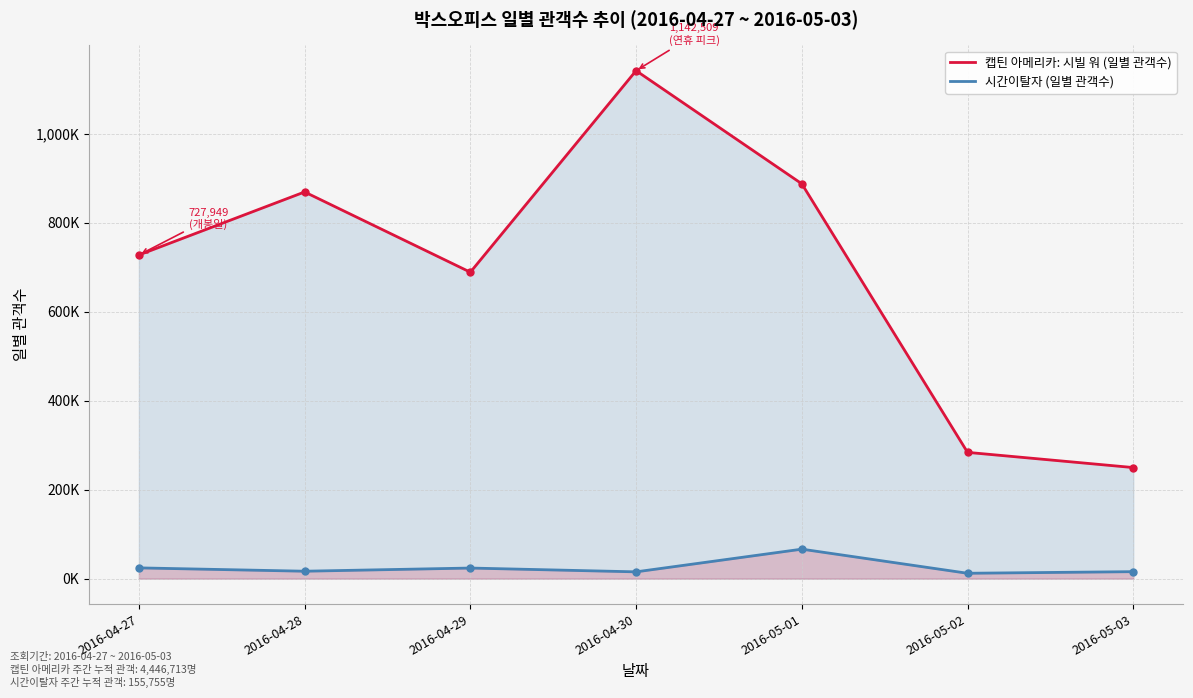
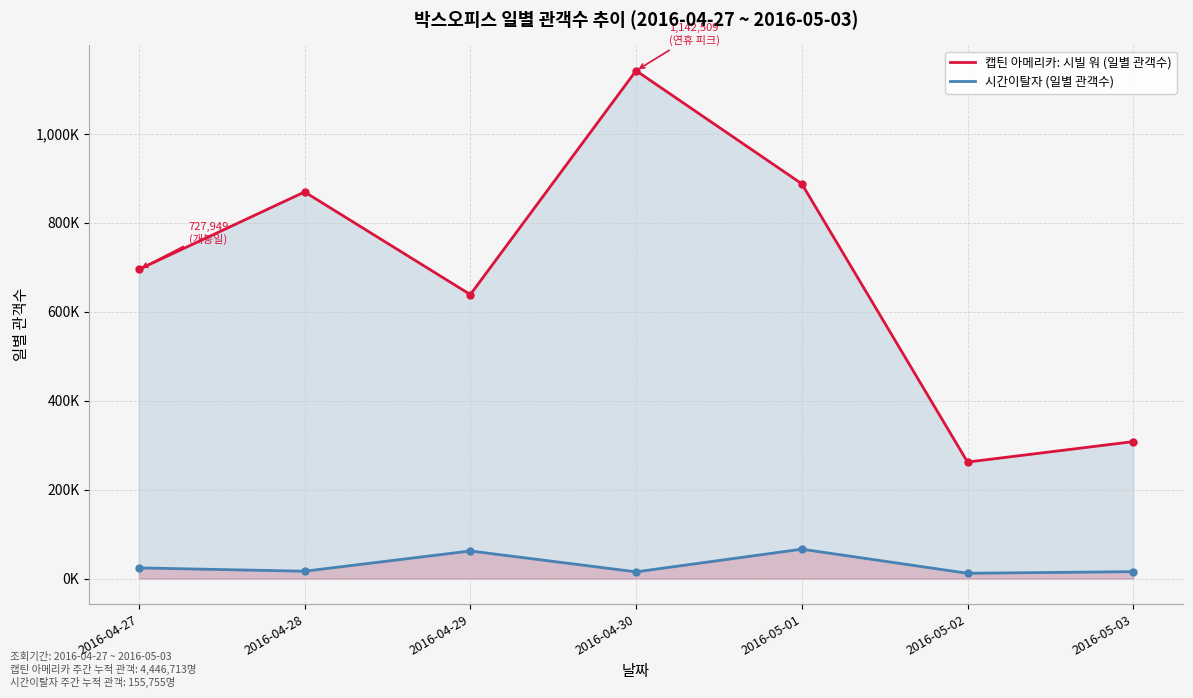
  {
    "캡틴 아메리카: 시빌 워 (일별 관객수)": {
-     "2016-04-27": "730,000",
+     "2016-04-27": "700,000",
      "2016-04-28": "870,000",
-     "2016-04-29": "690,000",
+     "2016-04-29": "640,000",
      "2016-05-01": "890,000",
-     "2016-05-02": "280,000",
-     "2016-05-03": "250,000"
+     "2016-05-02": "260,000",
+     "2016-05-03": "310,000"
    },
    "시간이탈자 (일별 관객수)": {
      "2016-04-27": "20,000",
      "2016-04-28": "20,000",
-     "2016-04-29": "20,000",
+     "2016-04-29": "60,000",
      "2016-04-30": "20,000",
      "2016-05-01": "70,000",
      "2016-05-02": "10,000",
      "2016-05-03": "20,000"
    }
  }
